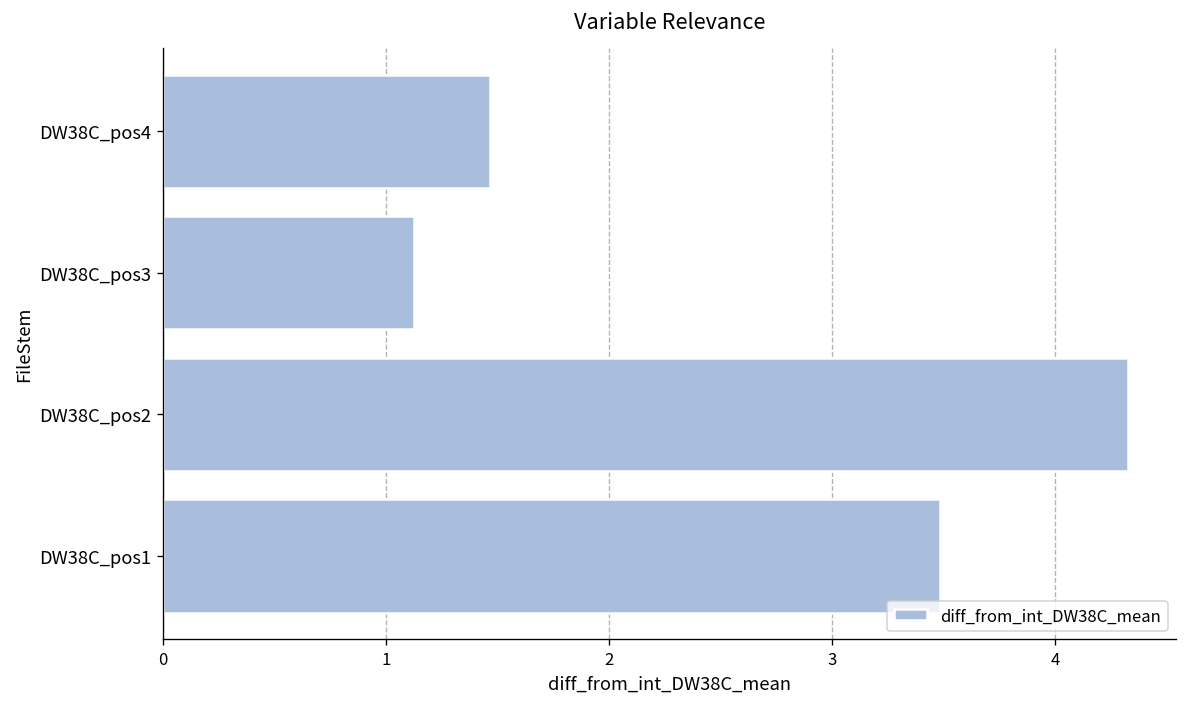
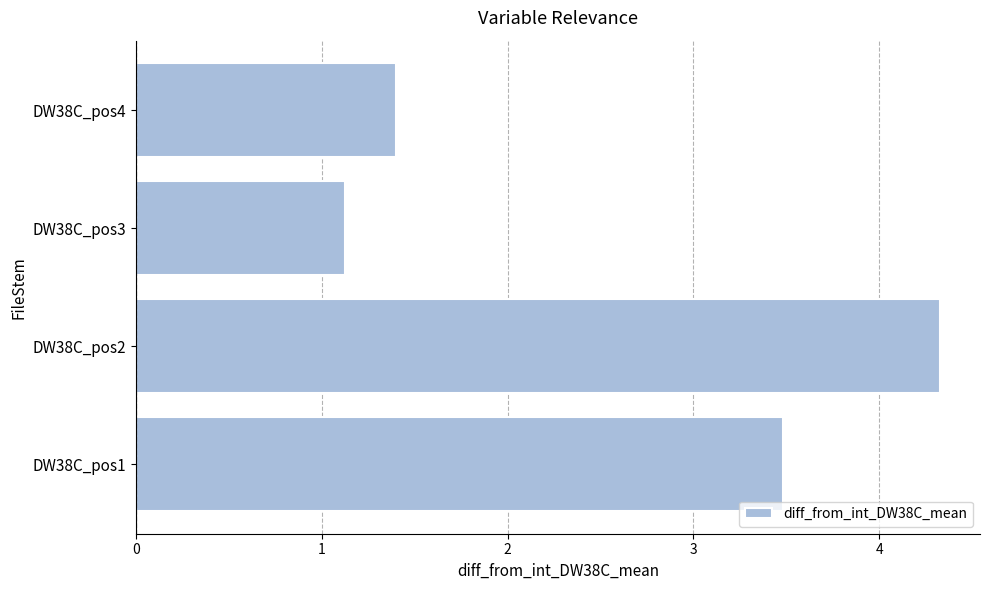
  {
-   "DW38C_pos4": 1.47,
+   "DW38C_pos4": 1.40,
    "DW38C_pos3": 1.12,
    "DW38C_pos2": 4.33,
    "DW38C_pos1": 3.48
  }
